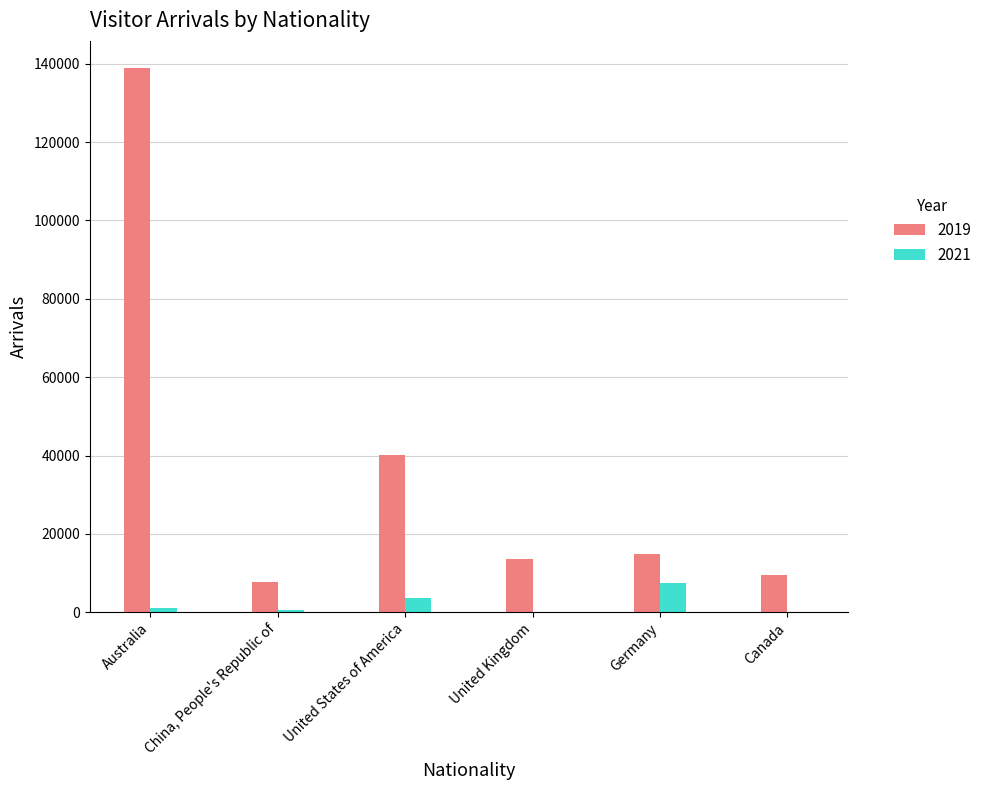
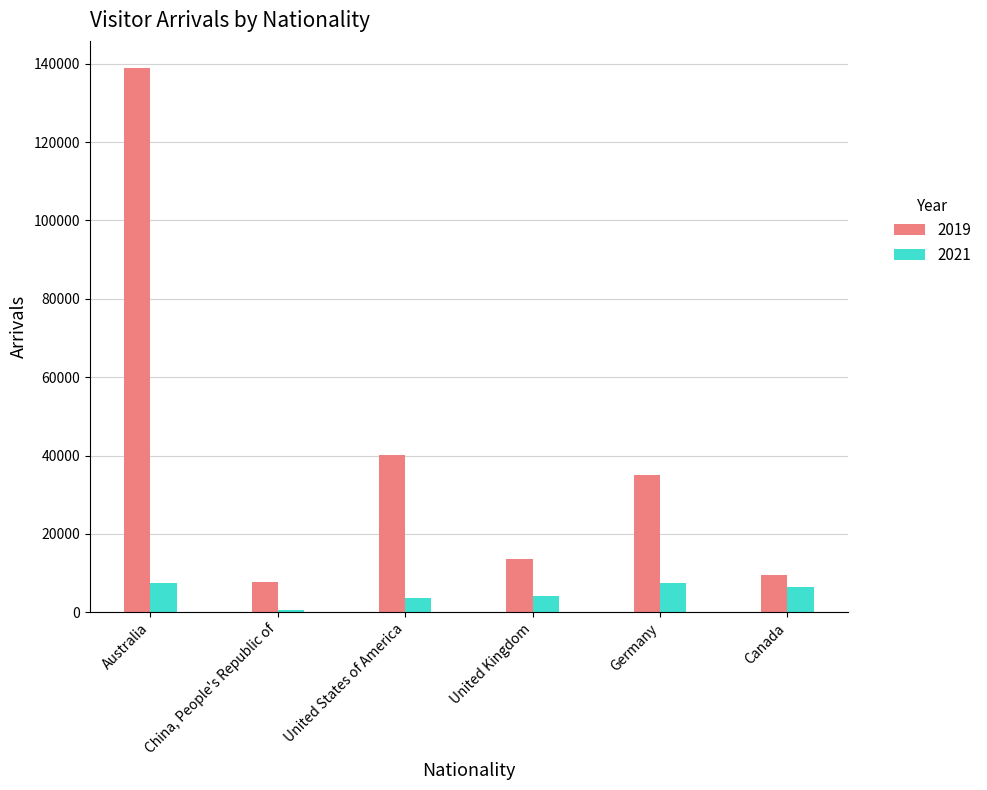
  {
    "2019": {
      "Australia": 139000,
      "China, People's Republic of": 8000,
      "United States of America": 40000,
      "United Kingdom": 14000,
-     "Germany": 15000,
+     "Germany": 35000,
      "Canada": 9000
    },
    "2021": {
-     "Australia": 1000,
+     "Australia": 8000,
      "China, People's Republic of": 1000,
      "United States of America": 4000,
-     "United Kingdom": 0,
+     "United Kingdom": 4000,
      "Germany": 7000,
-     "Canada": 0
+     "Canada": 7000
    }
  }
